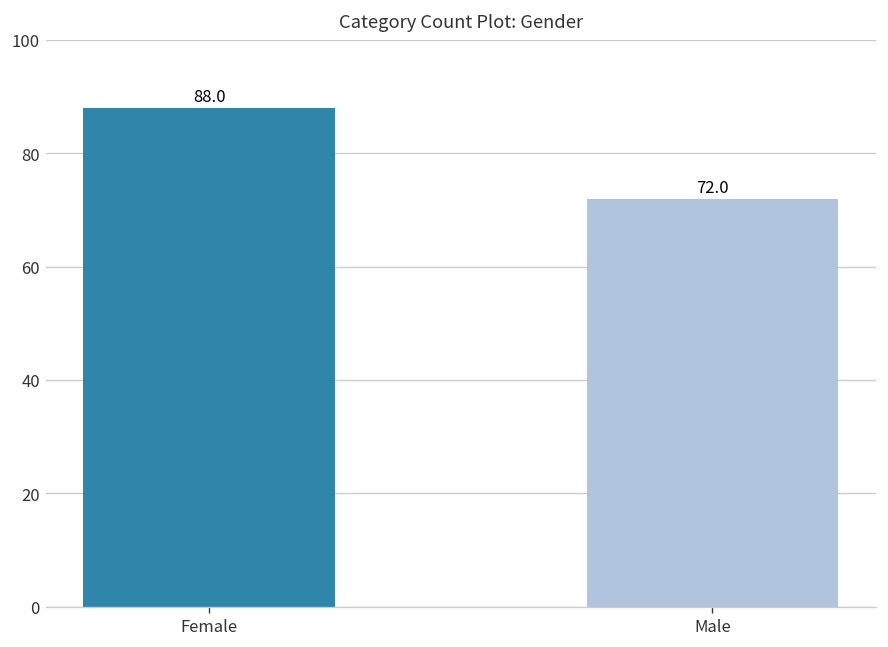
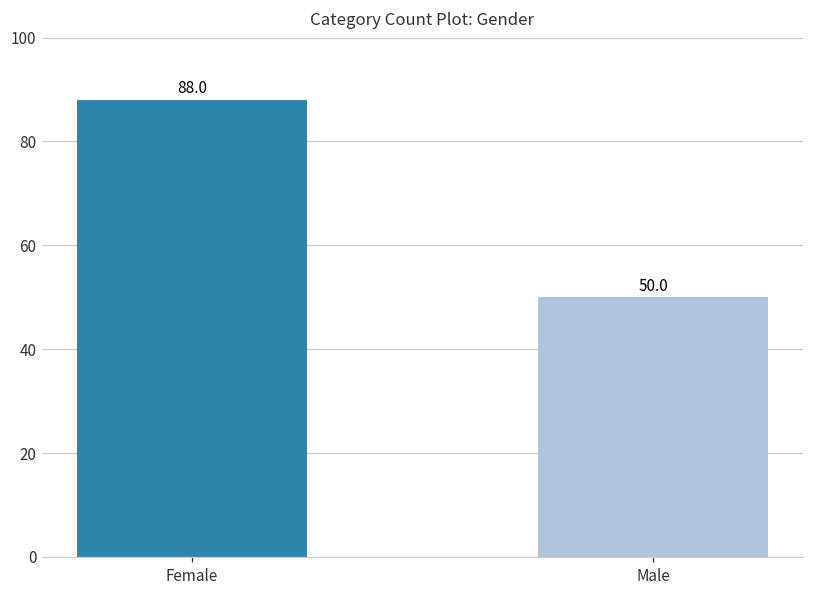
  {
    "Female": 88.0,
-   "Male": 72.0
+   "Male": 50.0
  }
